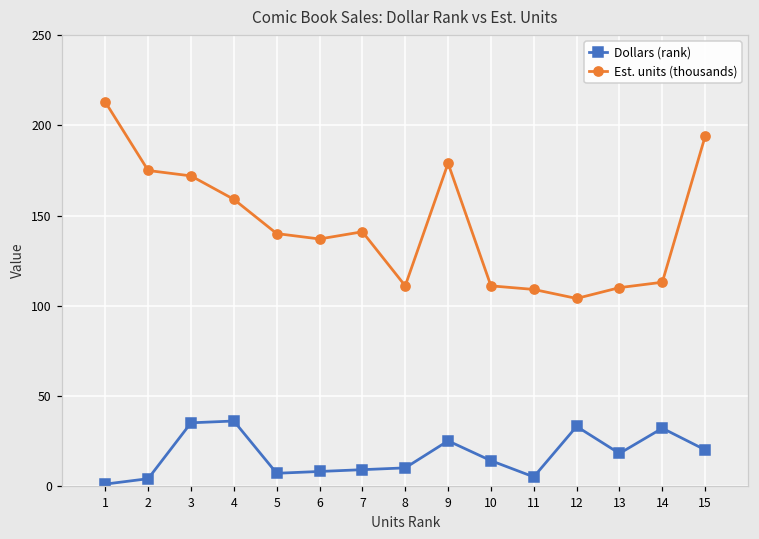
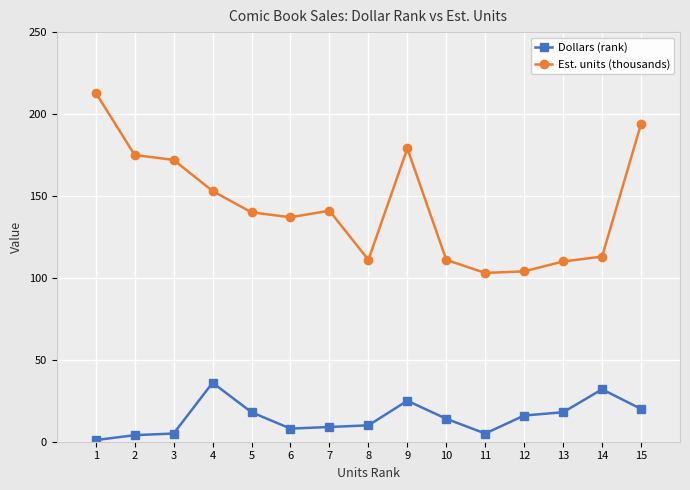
  {
    "Dollars (rank)": {
      "1": 1,
      "2": 4,
-     "3": 35,
+     "3": 5,
      "4": 36,
-     "5": 7,
+     "5": 18,
      "6": 8,
      "7": 9,
      "8": 10,
      "9": 25,
      "10": 14,
      "11": 5,
-     "12": 33,
+     "12": 16,
      "13": 18,
      "14": 32,
      "15": 20
    },
    "Est. units (thousands)": {
      "1": 213,
      "2": 175,
      "3": 172,
-     "4": 159,
+     "4": 153,
      "5": 140,
      "6": 137,
      "7": 141,
      "8": 111,
      "9": 179,
      "10": 111,
-     "11": 109,
+     "11": 103,
      "12": 104,
      "13": 110,
      "14": 113,
      "15": 194
    }
  }
